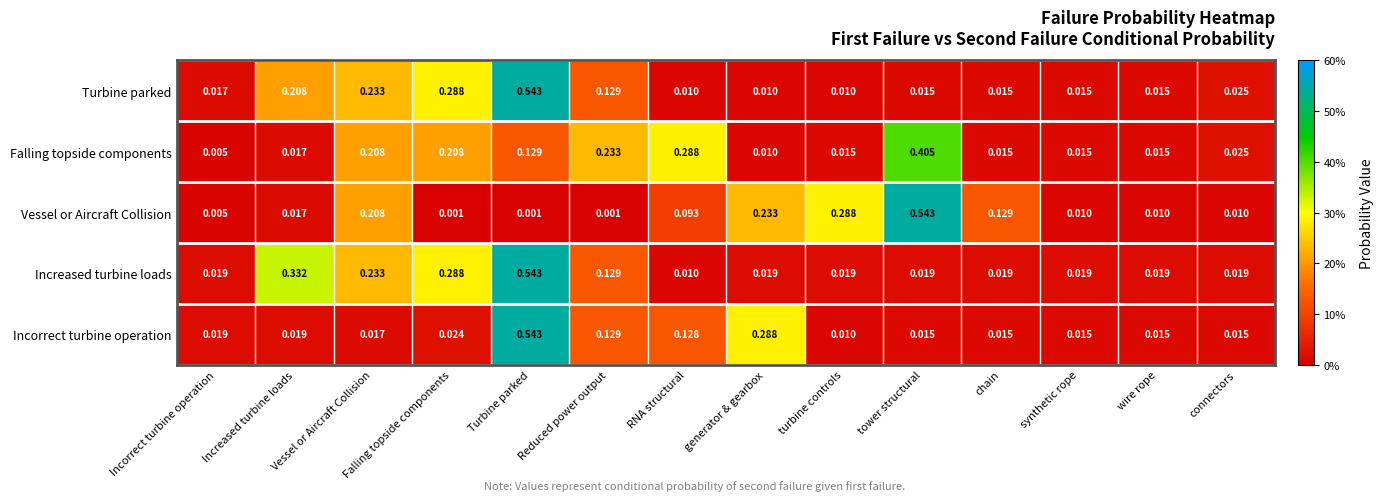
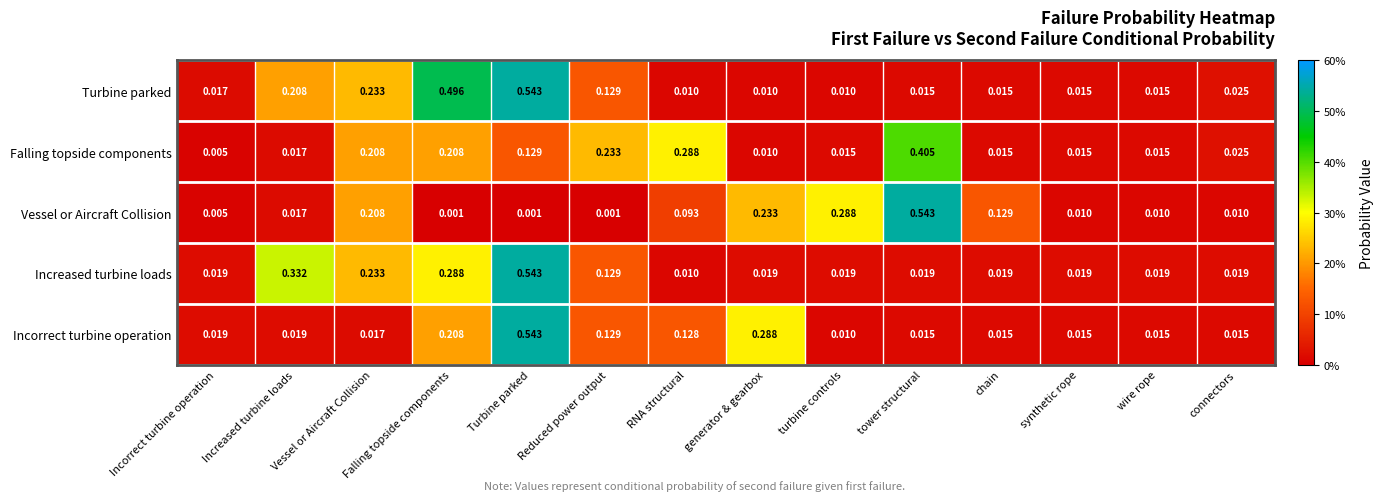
  {
    "Turbine parked": {
      "Incorrect turbine operation": 0.017,
      "Increased turbine loads": 0.208,
      "Vessel or Aircraft Collision": 0.233,
-     "Falling topside components": 0.288,
+     "Falling topside components": 0.496,
      "Turbine parked": 0.543,
      "Reduced power output": 0.129,
      "RNA structural": 0.010,
      "generator & gearbox": 0.010,
      "turbine controls": 0.010,
      "tower structural": 0.015,
      "chain": 0.015,
      "synthetic rope": 0.015,
      "wire rope": 0.015,
      "connectors": 0.025
    },
    "Falling topside components": {
      "Incorrect turbine operation": 0.005,
      "Increased turbine loads": 0.017,
      "Vessel or Aircraft Collision": 0.208,
      "Falling topside components": 0.208,
      "Turbine parked": 0.129,
      "Reduced power output": 0.233,
      "RNA structural": 0.288,
      "generator & gearbox": 0.010,
      "turbine controls": 0.015,
      "tower structural": 0.405,
      "chain": 0.015,
      "synthetic rope": 0.015,
      "wire rope": 0.015,
      "connectors": 0.025
    },
    "Vessel or Aircraft Collision": {
      "Incorrect turbine operation": 0.005,
      "Increased turbine loads": 0.017,
      "Vessel or Aircraft Collision": 0.208,
      "Falling topside components": 0.001,
      "Turbine parked": 0.001,
      "Reduced power output": 0.001,
      "RNA structural": 0.093,
      "generator & gearbox": 0.233,
      "turbine controls": 0.288,
      "tower structural": 0.543,
      "chain": 0.129,
      "synthetic rope": 0.010,
      "wire rope": 0.010,
      "connectors": 0.010
    },
    "Increased turbine loads": {
      "Incorrect turbine operation": 0.019,
      "Increased turbine loads": 0.332,
      "Vessel or Aircraft Collision": 0.233,
      "Falling topside components": 0.288,
      "Turbine parked": 0.543,
      "Reduced power output": 0.129,
      "RNA structural": 0.010,
      "generator & gearbox": 0.019,
      "turbine controls": 0.019,
      "tower structural": 0.019,
      "chain": 0.019,
      "synthetic rope": 0.019,
      "wire rope": 0.019,
      "connectors": 0.019
    },
    "Incorrect turbine operation": {
      "Incorrect turbine operation": 0.019,
      "Increased turbine loads": 0.019,
      "Vessel or Aircraft Collision": 0.017,
-     "Falling topside components": 0.024,
+     "Falling topside components": 0.208,
      "Turbine parked": 0.543,
      "Reduced power output": 0.129,
      "RNA structural": 0.128,
      "generator & gearbox": 0.288,
      "turbine controls": 0.010,
      "tower structural": 0.015,
      "chain": 0.015,
      "synthetic rope": 0.015,
      "wire rope": 0.015,
      "connectors": 0.015
    }
  }
